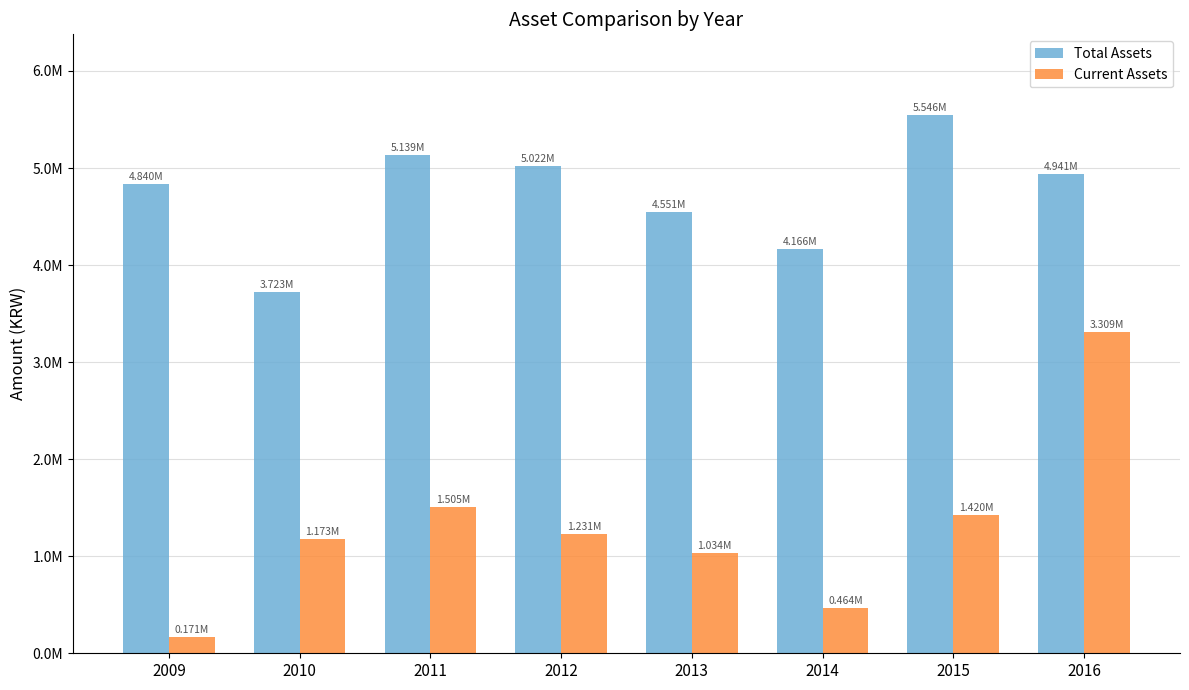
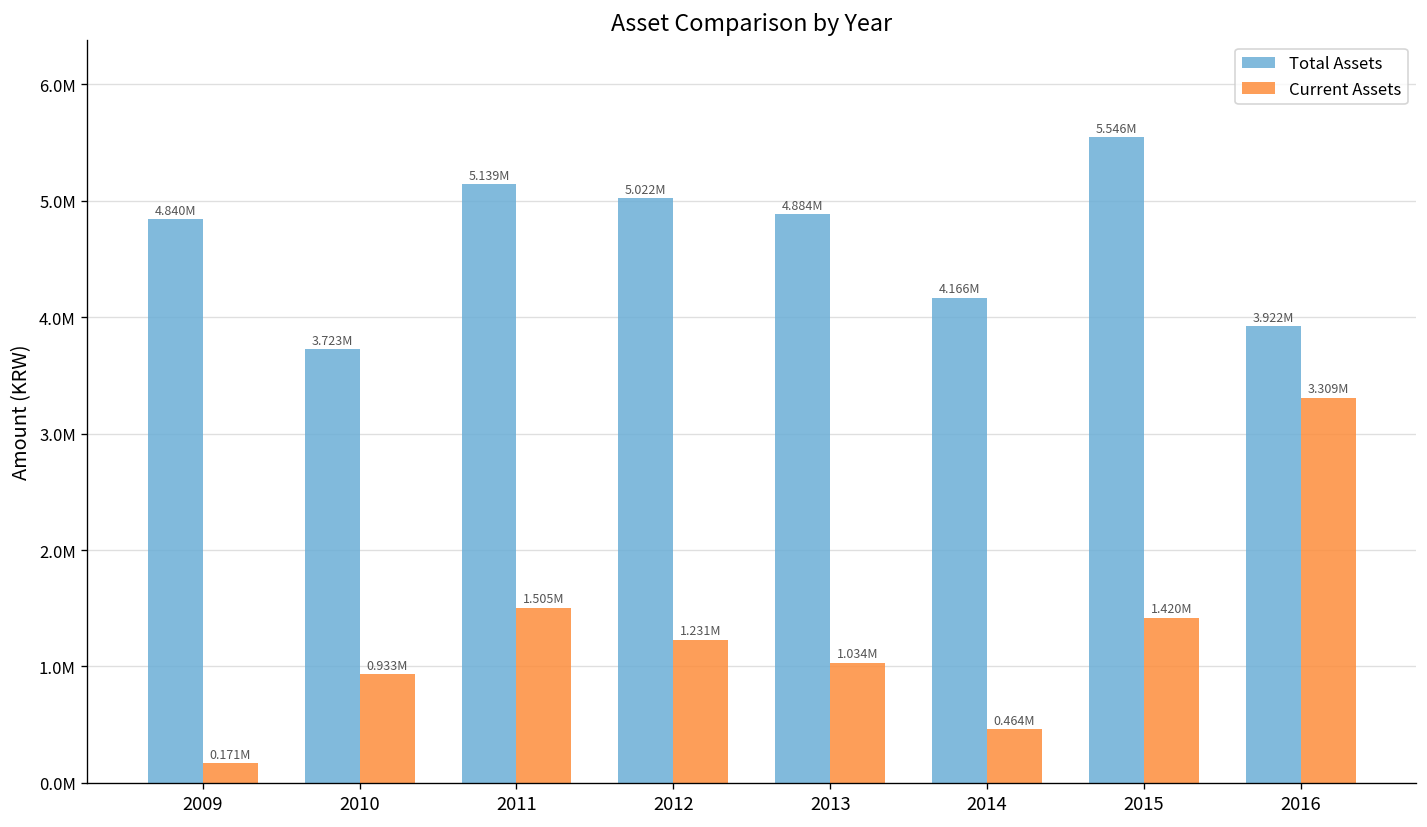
  {
    "Total Assets": {
      "2009": "4.840M",
      "2010": "3.723M",
      "2011": "5.139M",
      "2012": "5.022M",
-     "2013": "4.551M",
+     "2013": "4.884M",
      "2014": "4.166M",
      "2015": "5.546M",
-     "2016": "4.941M"
+     "2016": "3.922M"
    },
    "Current Assets": {
      "2009": "0.171M",
-     "2010": "1.173M",
+     "2010": "0.933M",
      "2011": "1.505M",
      "2012": "1.231M",
      "2013": "1.034M",
      "2014": "0.464M",
      "2015": "1.420M",
      "2016": "3.309M"
    }
  }
